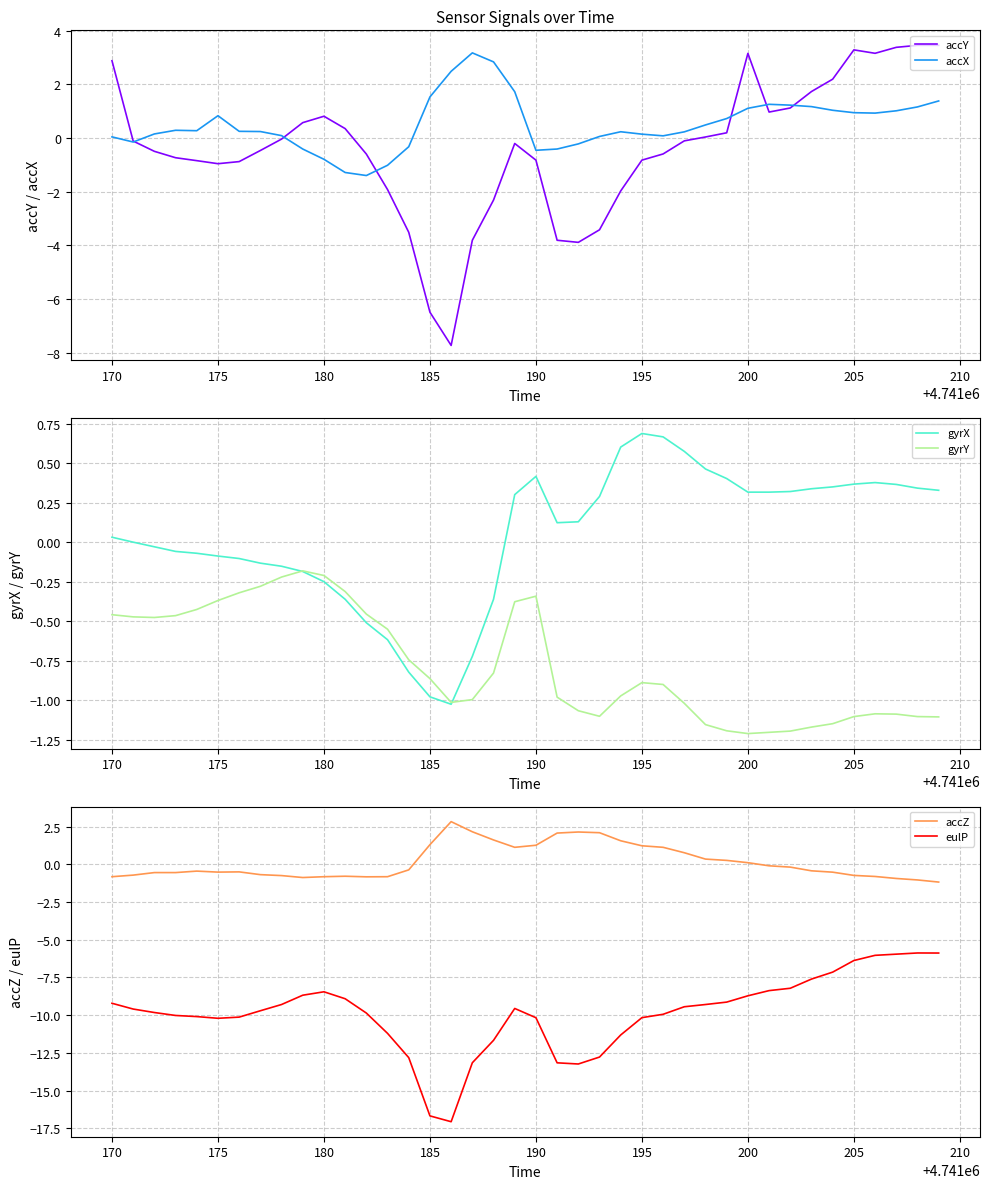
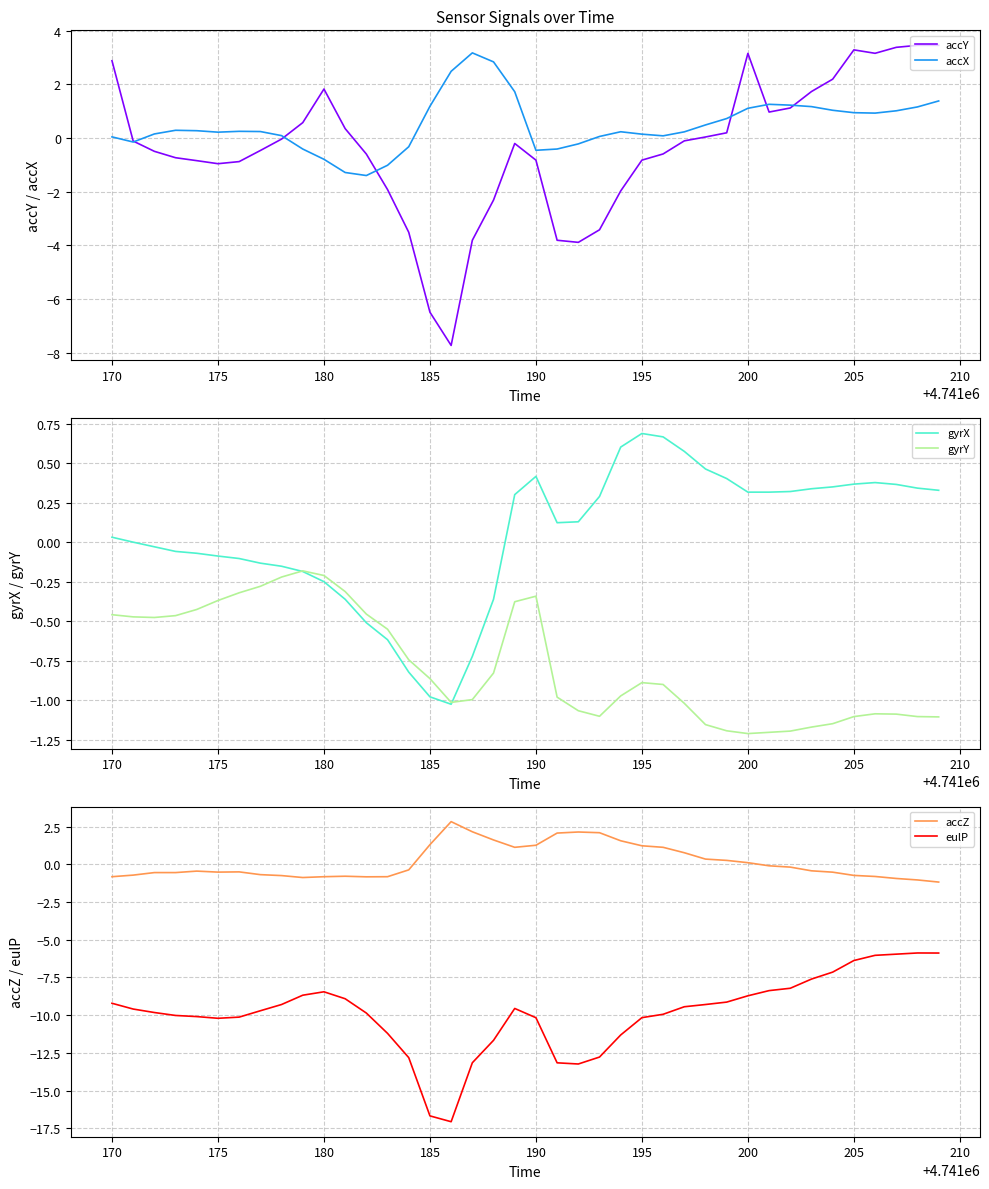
  {
    "Sensor Signals over Time": {
      "accY": {
        "170": 2.9,
        "175": -1.0,
-       "180": 0.8,
+       "180": 1.8,
        "185": -6.5,
        "190": -0.8,
        "195": -0.8,
        "200": 3.2,
        "205": 3.3
      },
      "accX": {
        "170": 0.0,
-       "175": 0.8,
+       "175": 0.2,
        "180": -0.8,
-       "185": 1.5,
+       "185": 1.2,
        "190": -0.5,
        "195": 0.1,
        "200": 1.1,
        "205": 0.9
      }
    }
  }
